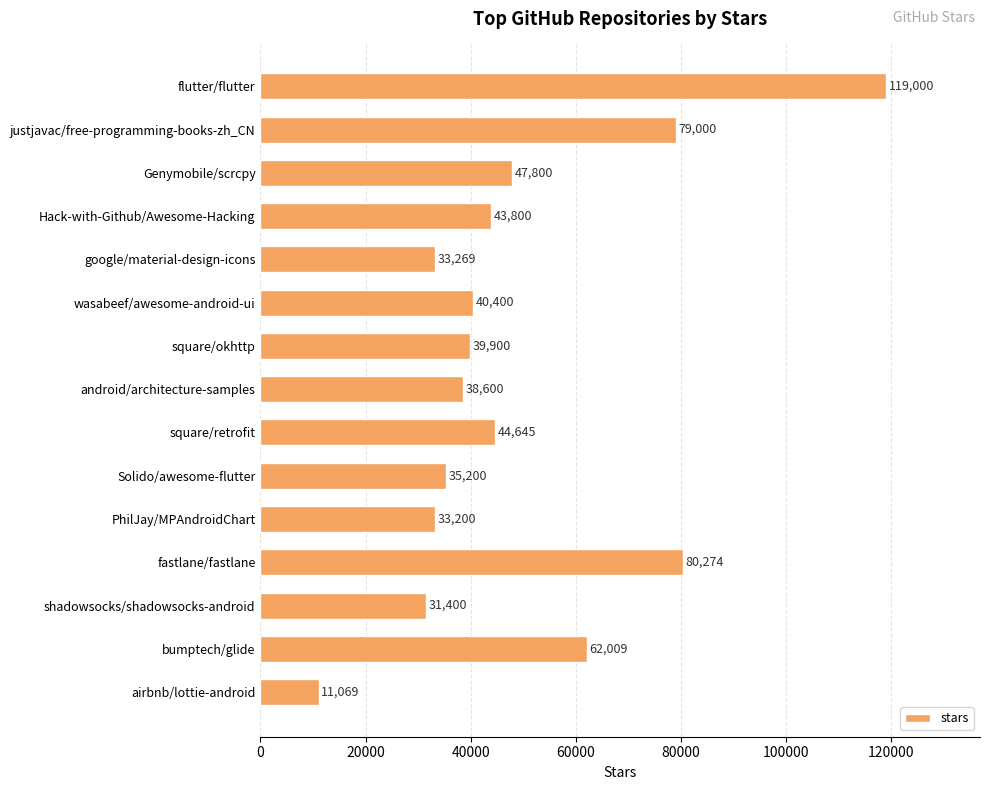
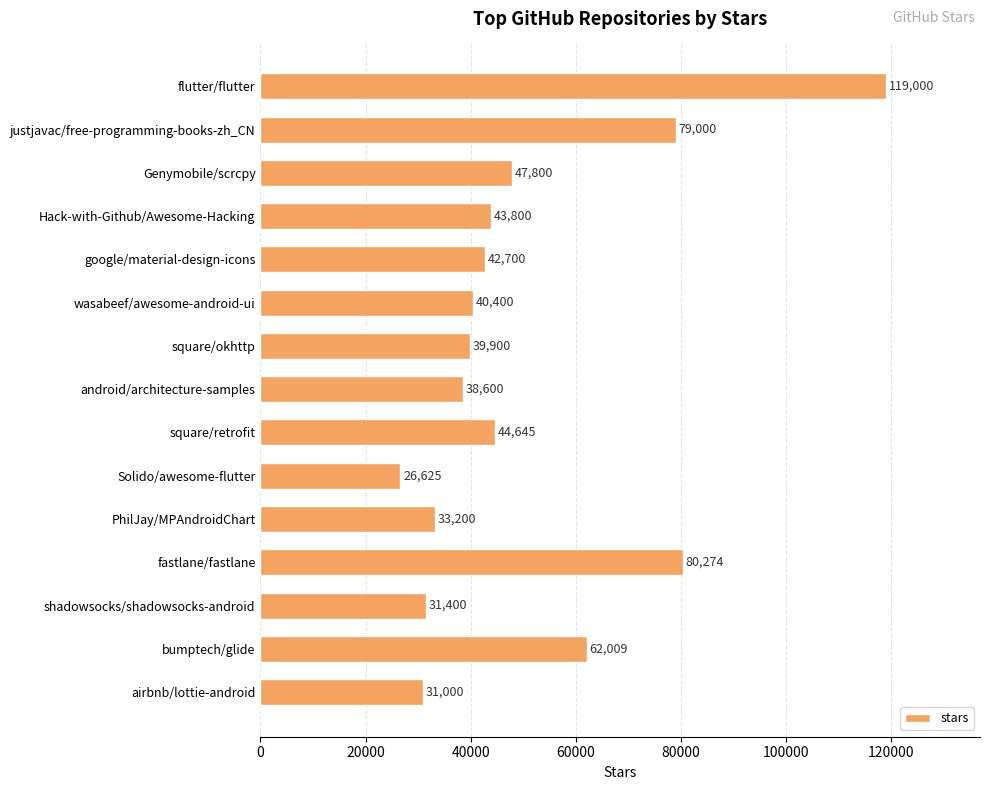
  {
    "flutter/flutter": "119,000",
    "justjavac/free-programming-books-zh_CN": "79,000",
    "Genymobile/scrcpy": "47,800",
    "Hack-with-Github/Awesome-Hacking": "43,800",
-   "google/material-design-icons": "33,269",
+   "google/material-design-icons": "42,700",
    "wasabeef/awesome-android-ui": "40,400",
    "square/okhttp": "39,900",
    "android/architecture-samples": "38,600",
    "square/retrofit": "44,645",
-   "Solido/awesome-flutter": "35,200",
+   "Solido/awesome-flutter": "26,625",
    "PhilJay/MPAndroidChart": "33,200",
    "fastlane/fastlane": "80,274",
    "shadowsocks/shadowsocks-android": "31,400",
    "bumptech/glide": "62,009",
-   "airbnb/lottie-android": "11,069"
+   "airbnb/lottie-android": "31,000"
  }
